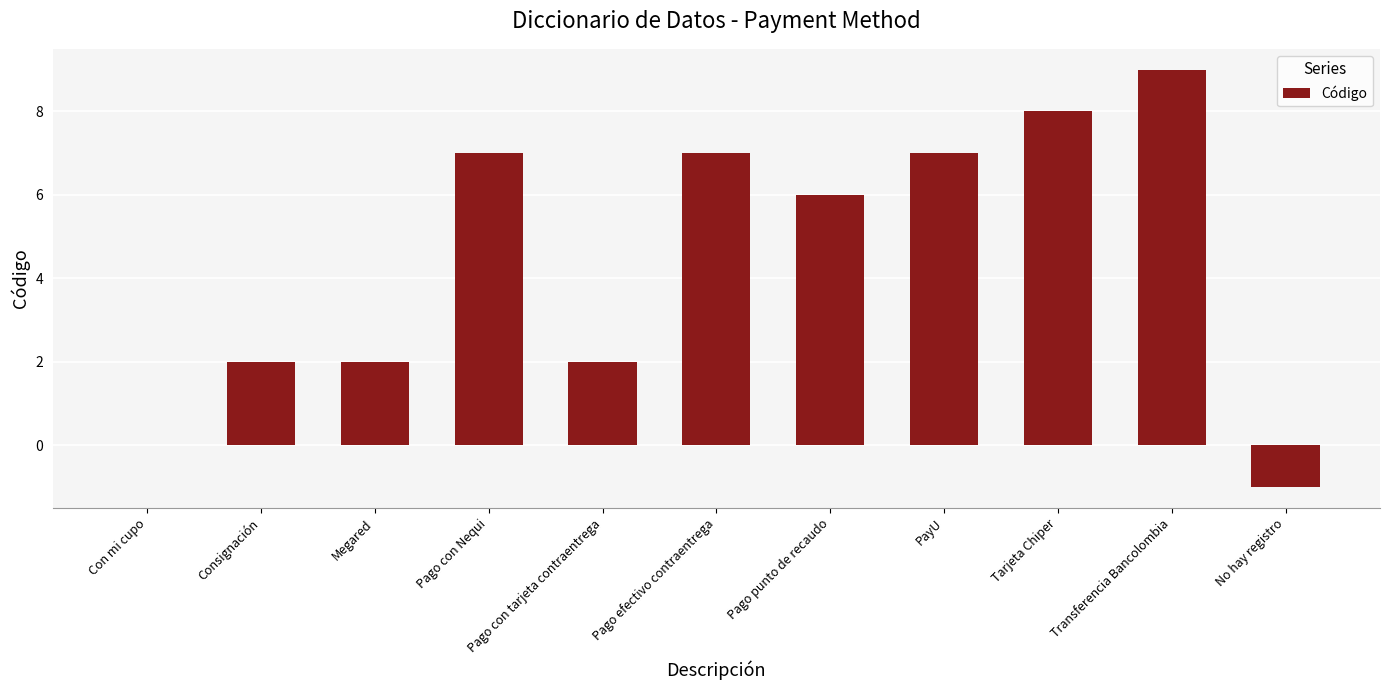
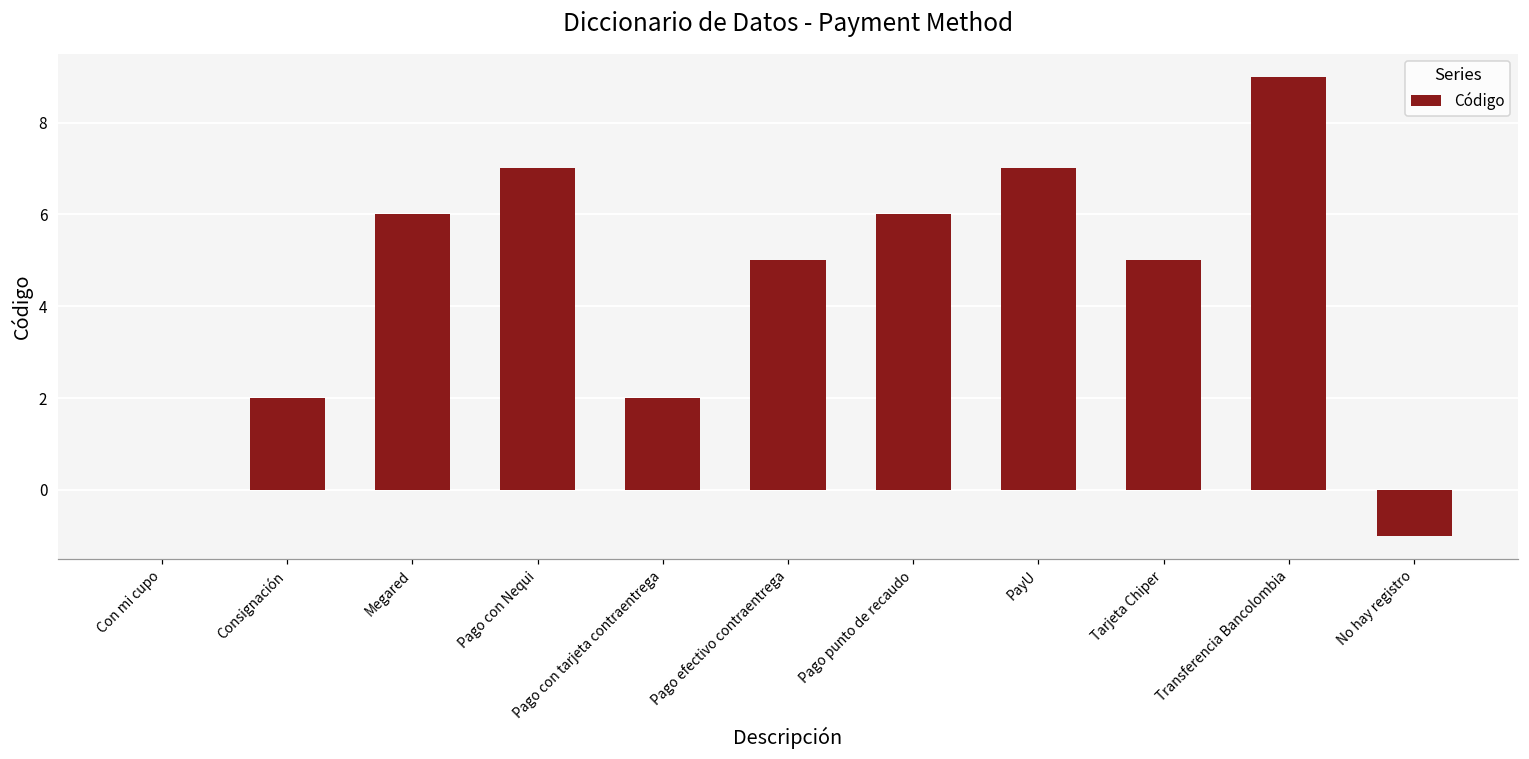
  {
    "Con mi cupo": 0,
    "Consignación": 2,
-   "Megared": 2,
+   "Megared": 6,
    "Pago con Nequi": 7,
    "Pago con tarjeta contraentrega": 2,
-   "Pago efectivo contraentrega": 7,
+   "Pago efectivo contraentrega": 5,
    "Pago punto de recaudo": 6,
    "PayU": 7,
-   "Tarjeta Chiper": 8,
+   "Tarjeta Chiper": 5,
    "Transferencia Bancolombia": 9,
    "No hay registro": -1
  }
